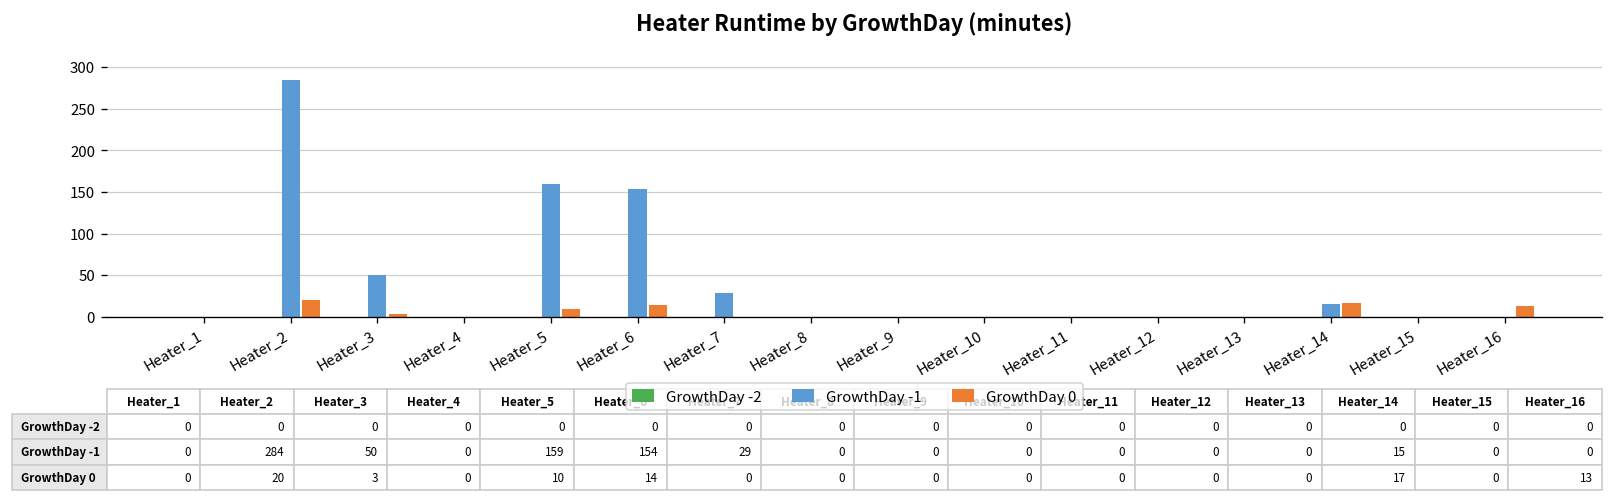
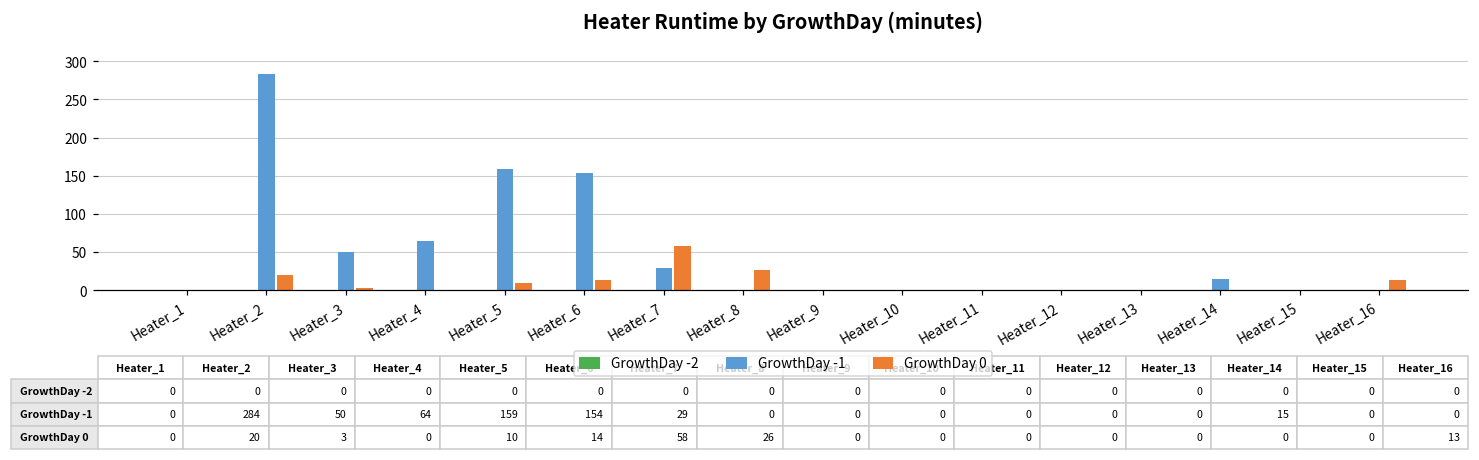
  {
    "GrowthDay -2": {
      "Heater_1": 0,
      "Heater_2": 0,
      "Heater_3": 0,
      "Heater_4": 0,
      "Heater_5": 0,
      "Heater_6": 0,
      "Heater_7": 0,
      "Heater_8": 0,
      "Heater_9": 0,
      "Heater_10": 0,
      "Heater_11": 0,
      "Heater_12": 0,
      "Heater_13": 0,
      "Heater_14": 0,
      "Heater_15": 0,
      "Heater_16": 0
    },
    "GrowthDay -1": {
-     "Heater_4": 0
+     "Heater_4": 64
    },
    "GrowthDay 0": {
-     "Heater_7": 0,
-     "Heater_8": 0,
-     "Heater_14": 17
+     "Heater_7": 58,
+     "Heater_8": 26,
+     "Heater_14": 0
    }
  }
